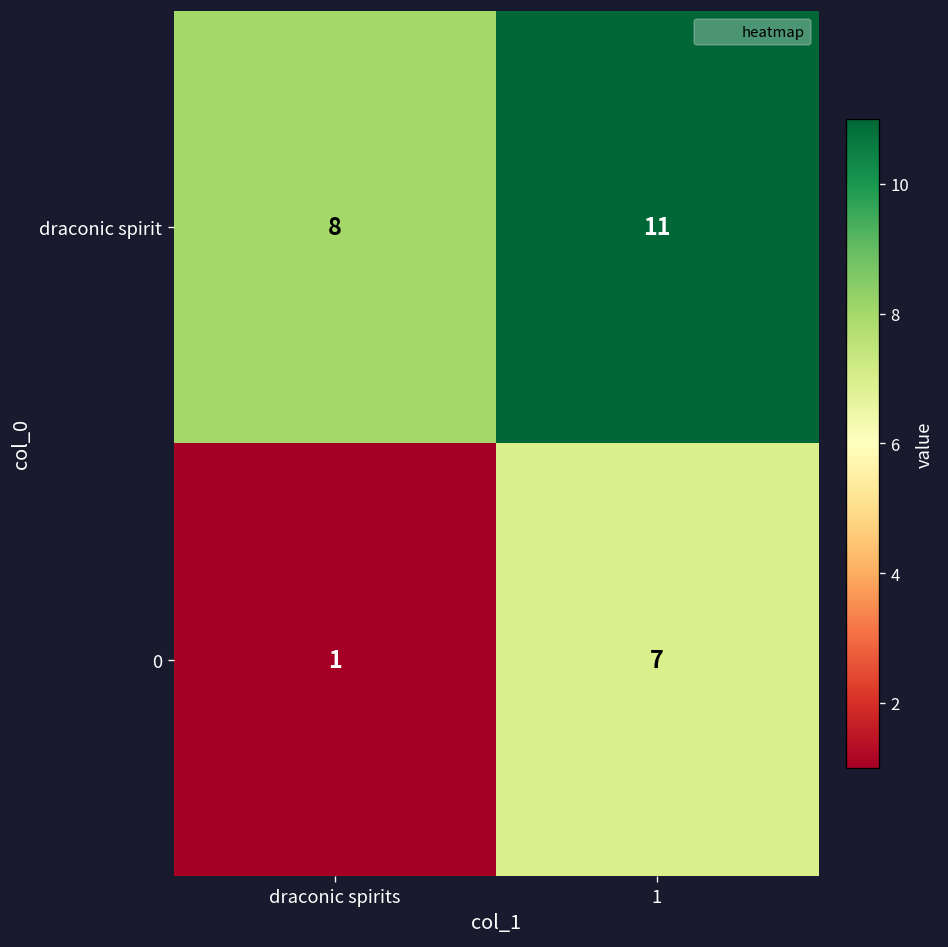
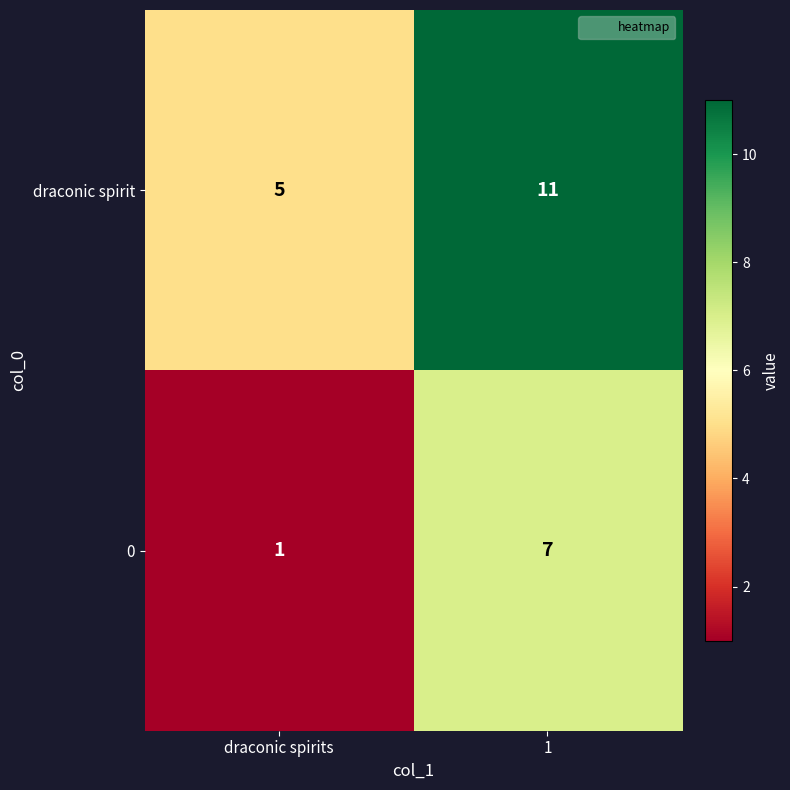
  {
    "draconic spirit": {
-     "draconic spirits": 8,
+     "draconic spirits": 5,
      "1": 11
    },
    "0": {
      "draconic spirits": 1,
      "1": 7
    }
  }
